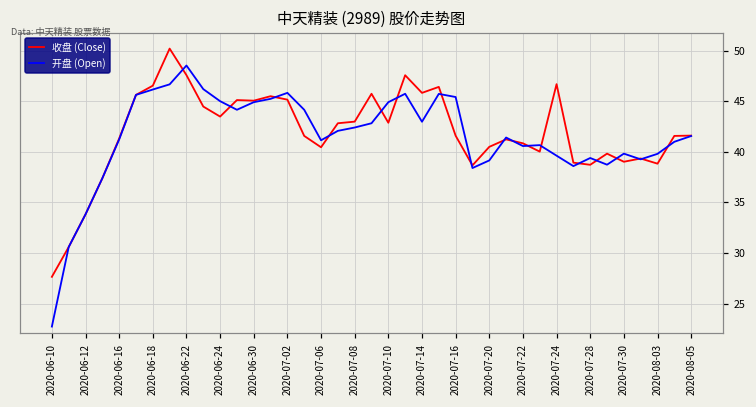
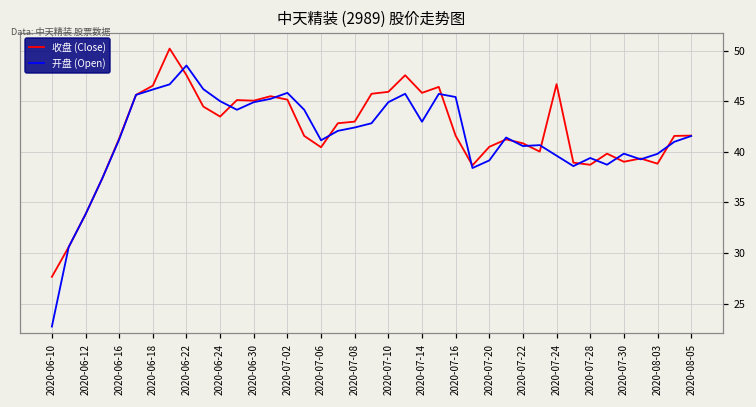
  {
    "收盘 (Close)": {
      "2020-06-10": 28,
      "2020-06-18": 47,
      "2020-06-22": 48,
      "2020-06-24": 43,
      "2020-07-02": 45,
      "2020-07-06": 40,
      "2020-07-08": 43,
-     "2020-07-10": 43,
+     "2020-07-10": 46,
      "2020-07-14": 46,
      "2020-07-16": 42,
      "2020-07-20": 40,
      "2020-07-24": 47,
      "2020-07-28": 39,
      "2020-07-30": 39,
      "2020-08-03": 39
    },
    "开盘 (Open)": {
      "2020-06-10": 23,
      "2020-06-18": 46,
      "2020-06-22": 49,
      "2020-06-24": 45,
      "2020-07-02": 46,
      "2020-07-06": 41,
      "2020-07-08": 42,
      "2020-07-10": 45,
      "2020-07-14": 43,
      "2020-07-16": 45,
      "2020-07-20": 39,
      "2020-07-24": 40,
      "2020-07-28": 39,
      "2020-07-30": 40,
      "2020-08-03": 40
    }
  }
